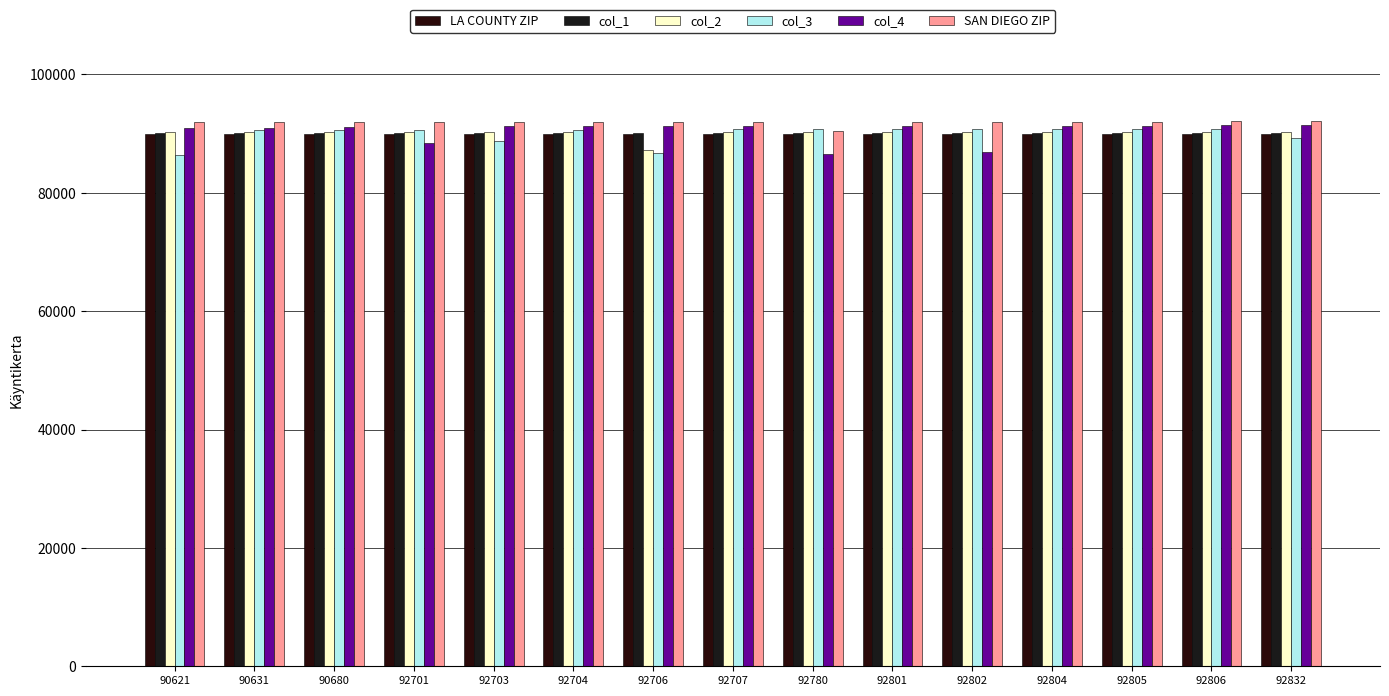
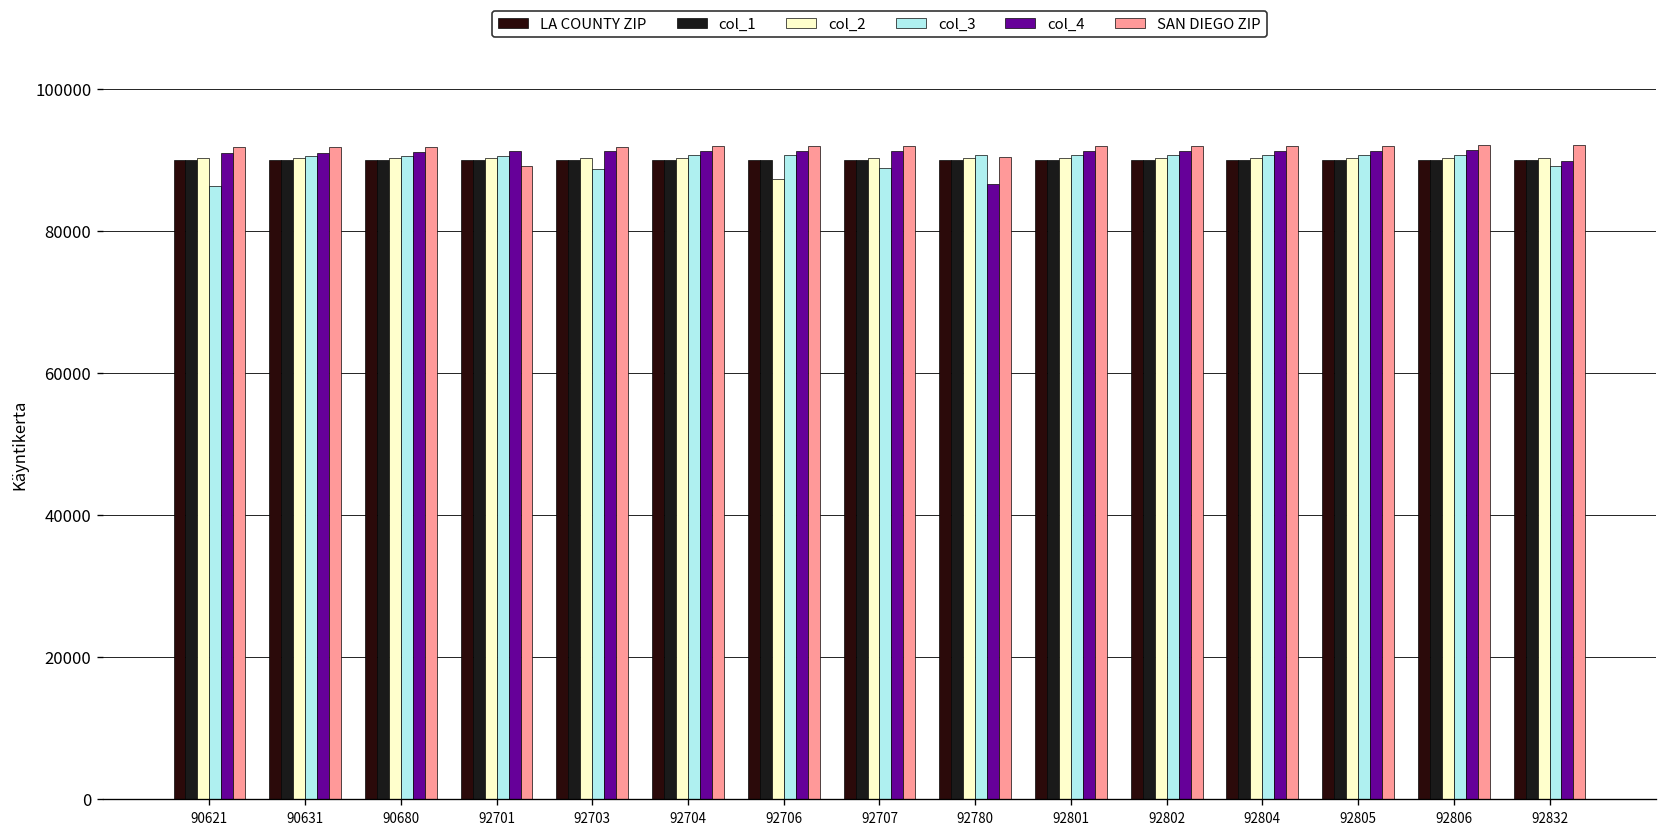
  {
    "col_2": {
      "90621": 90000,
      "90631": 90000,
      "90680": 90000,
      "92701": 90000,
      "92703": 90000,
      "92704": 90000,
      "92706": 87000,
      "92707": 90000,
      "92780": 90000,
      "92801": 90000,
      "92802": 90000,
      "92804": 90000,
      "92805": 90000,
      "92806": 90000,
      "92832": 90000
    },
    "col_3": {
      "90621": 86000,
      "90631": 91000,
      "90680": 91000,
      "92701": 91000,
      "92703": 89000,
      "92704": 91000,
-     "92706": 87000,
-     "92707": 91000,
+     "92706": 91000,
+     "92707": 89000,
      "92780": 91000,
      "92801": 91000,
      "92802": 91000,
      "92804": 91000,
      "92805": 91000,
      "92806": 91000,
      "92832": 89000
    },
    "col_4": {
      "90621": 91000,
      "90631": 91000,
      "90680": 91000,
-     "92701": 88000,
+     "92701": 91000,
      "92703": 91000,
      "92704": 91000,
      "92706": 91000,
      "92707": 91000,
      "92780": 87000,
      "92801": 91000,
-     "92802": 87000,
+     "92802": 91000,
      "92804": 91000,
      "92805": 91000,
      "92806": 91000,
-     "92832": 91000
+     "92832": 90000
    },
    "SAN DIEGO ZIP": {
      "90621": 92000,
      "90631": 92000,
      "90680": 92000,
-     "92701": 92000,
+     "92701": 89000,
      "92703": 92000,
      "92704": 92000,
      "92706": 92000,
      "92707": 92000,
      "92780": 90000,
      "92801": 92000,
      "92802": 92000,
      "92804": 92000,
      "92805": 92000,
      "92806": 92000,
      "92832": 92000
    }
  }
